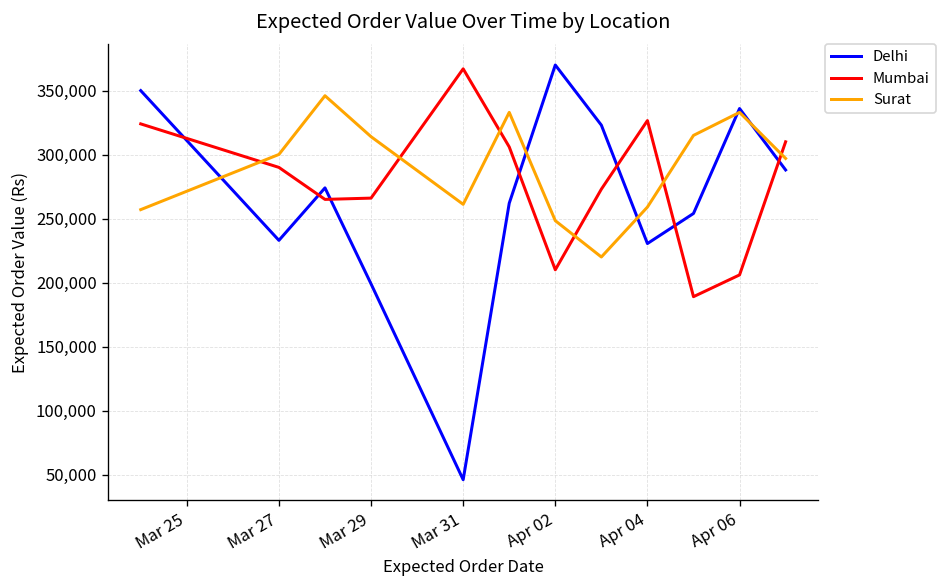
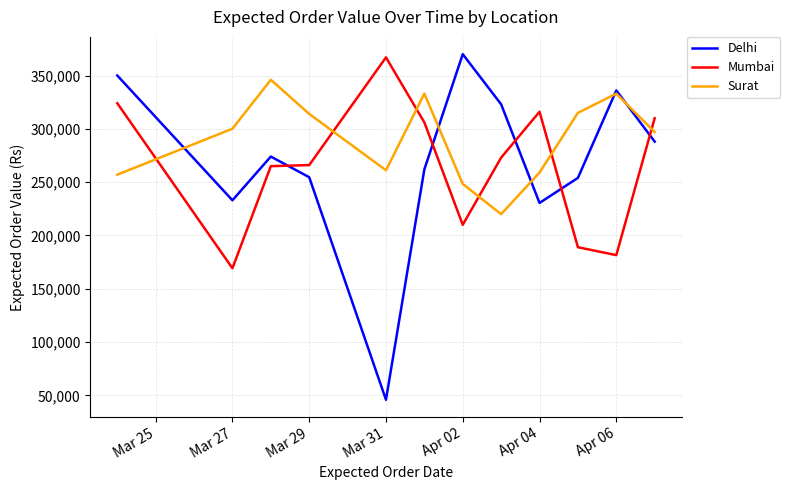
  {
    "Delhi": {
      "Mar 27": "233,000",
-     "Mar 29": "199,000",
+     "Mar 29": "255,000",
      "Mar 31": "46,000",
      "Apr 02": "370,000",
      "Apr 04": "231,000",
      "Apr 06": "336,000"
    },
    "Mumbai": {
-     "Mar 27": "290,000",
+     "Mar 27": "169,000",
      "Mar 29": "266,000",
      "Mar 31": "367,000",
      "Apr 02": "210,000",
-     "Apr 04": "327,000",
-     "Apr 06": "206,000"
+     "Apr 04": "316,000",
+     "Apr 06": "182,000"
    },
    "Surat": {
      "Mar 27": "300,000",
      "Mar 29": "314,000",
      "Mar 31": "261,000",
      "Apr 02": "248,000",
      "Apr 04": "259,000",
      "Apr 06": "333,000"
    }
  }
